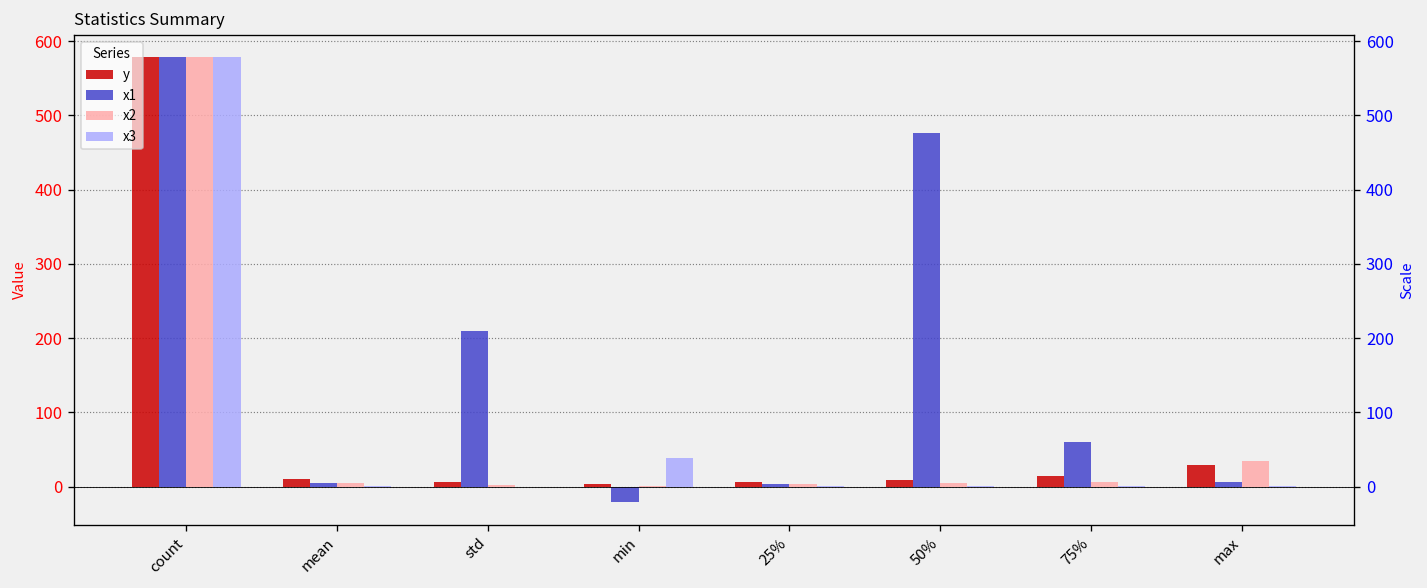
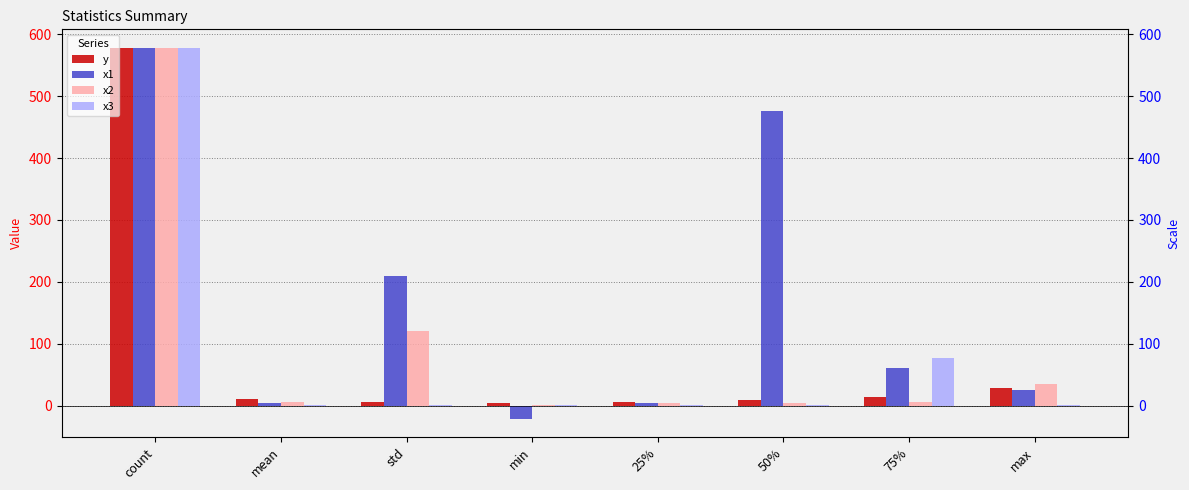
  {
    "y": {
      "count": 580,
      "mean": 10,
      "std": 10,
      "25%": 10,
      "50%": 10,
      "75%": 10,
      "max": 30
    },
    "x1": {
      "count": 580,
      "mean": 0,
      "std": 210,
      "min": -20,
      "50%": 480,
      "75%": 60,
-     "max": 10
+     "max": 30
    },
    "x2": {
      "count": 580,
      "mean": 10,
-     "std": 0,
+     "std": 120,
      "50%": 0,
      "75%": 10,
      "max": 30
    },
    "x3": {
      "count": 580,
-     "min": 40,
-     "75%": 0
+     "min": 0,
+     "75%": 80
    }
  }
